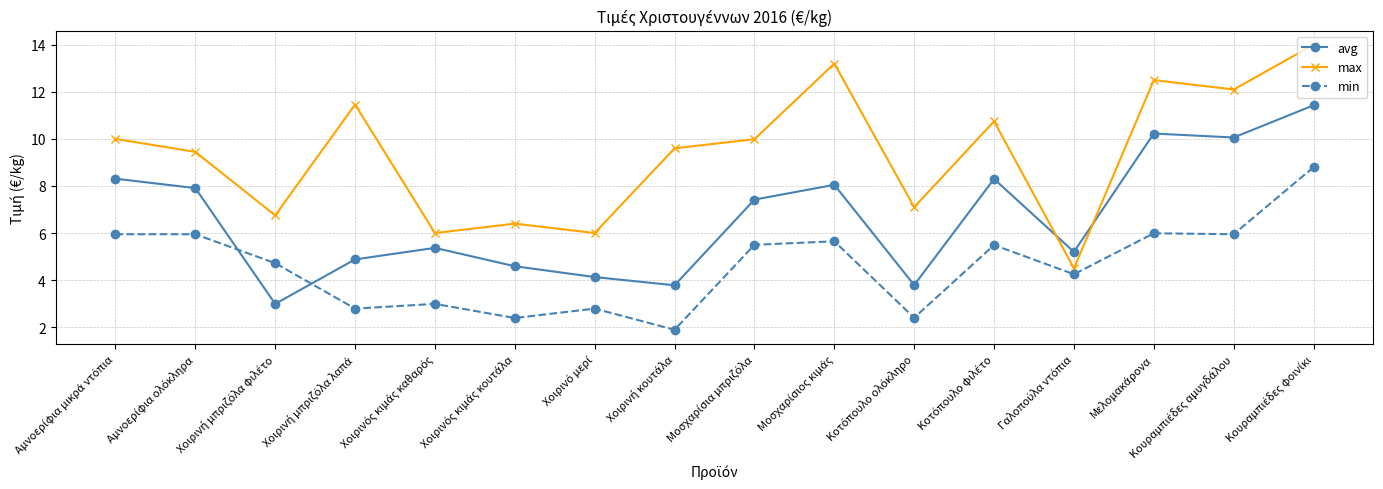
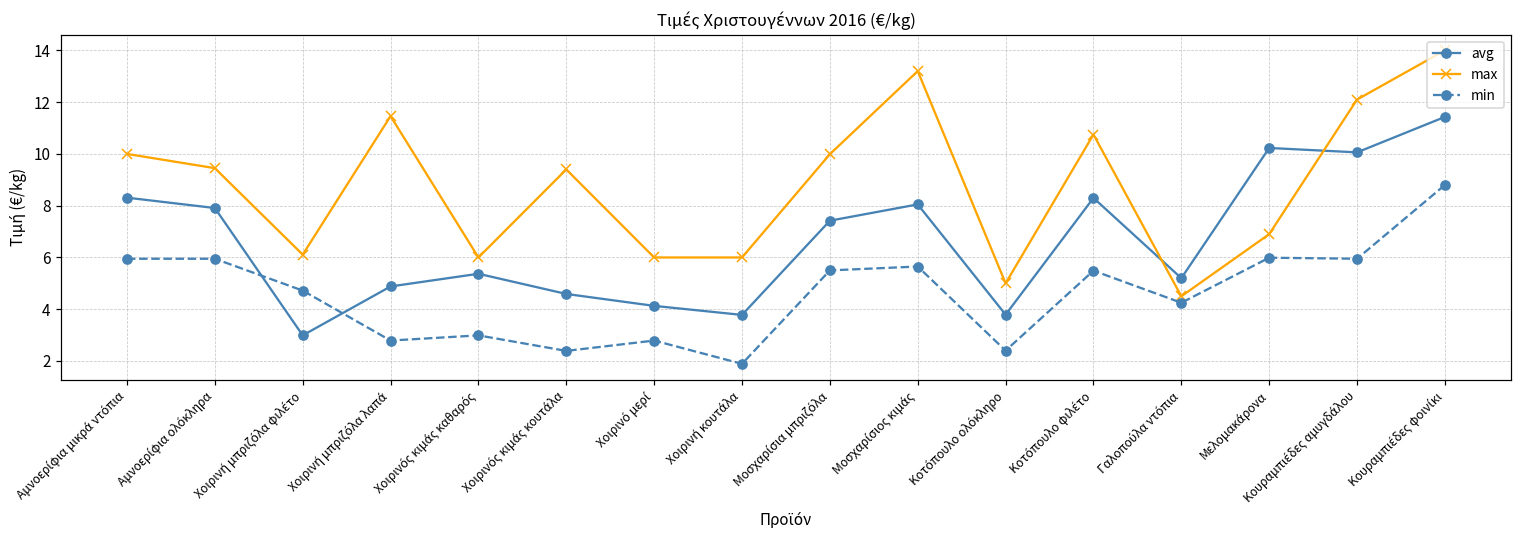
  {
    "max": {
      "Αμνοερίφια μικρά ντόπια": 10.0,
      "Αμνοερίφια ολόκληρα": 9.5,
-     "Χοιρινή μπριζόλα φιλέτο": 6.8,
+     "Χοιρινή μπριζόλα φιλέτο": 6.1,
      "Χοιρινή μπριζόλα λαπά": 11.5,
      "Χοιρινός κιμάς καθαρός": 6.0,
-     "Χοιρινός κιμάς κουτάλα": 6.4,
+     "Χοιρινός κιμάς κουτάλα": 9.4,
      "Χοιρινό μερί": 6.0,
-     "Χοιρινή κουτάλα": 9.6,
+     "Χοιρινή κουτάλα": 6.0,
      "Μοσχαρίσια μπριζόλα": 10.0,
      "Μοσχαρίσιος κιμάς": 13.2,
-     "Κοτόπουλο ολόκληρο": 7.1,
+     "Κοτόπουλο ολόκληρο": 5.0,
      "Κοτόπουλο φιλέτο": 10.8,
      "Γαλοπούλα ντόπια": 4.5,
-     "Μελομακάρονα": 12.5,
+     "Μελομακάρονα": 6.9,
      "Κουραμπιέδες αμυγδάλου": 12.1
    }
  }
